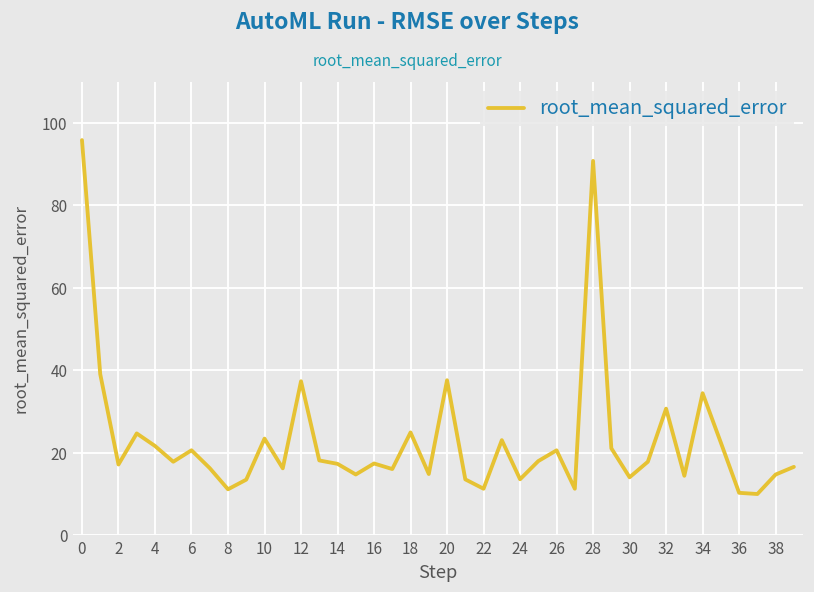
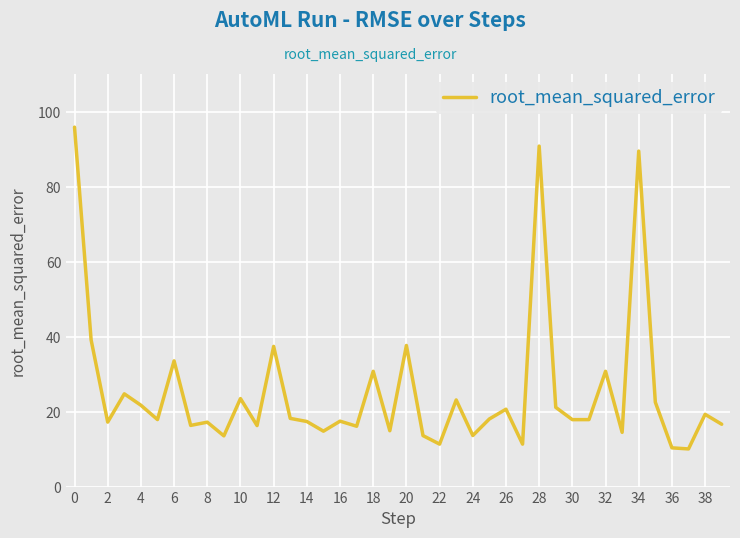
  {
    "0": 96,
    "2": 17,
    "4": 22,
-   "6": 21,
-   "8": 11,
+   "6": 34,
+   "8": 17,
    "10": 23,
    "12": 37,
    "14": 17,
    "16": 17,
-   "18": 25,
+   "18": 31,
    "20": 38,
    "22": 11,
    "24": 14,
    "26": 21,
    "28": 91,
-   "30": 14,
+   "30": 18,
    "32": 31,
-   "34": 34,
+   "34": 89,
    "36": 10,
-   "38": 15
+   "38": 19
  }
